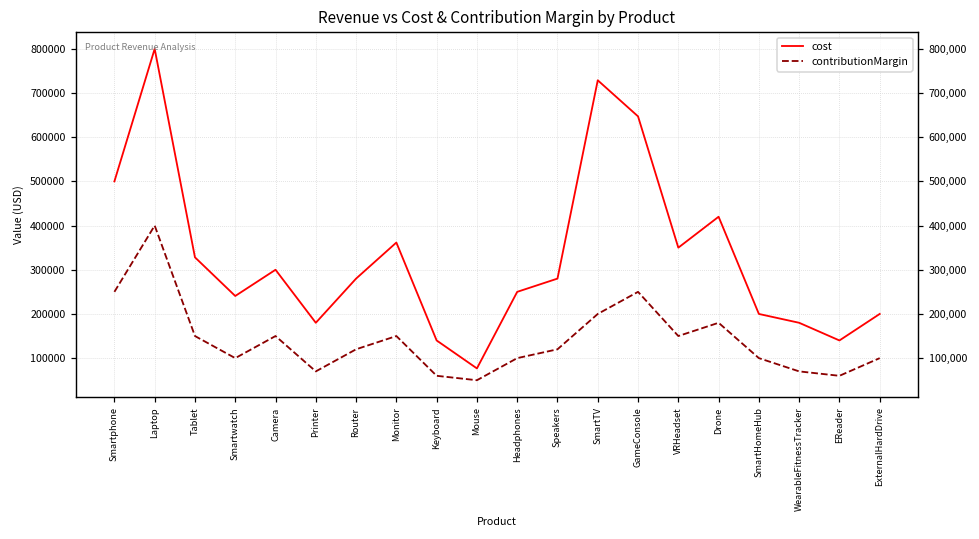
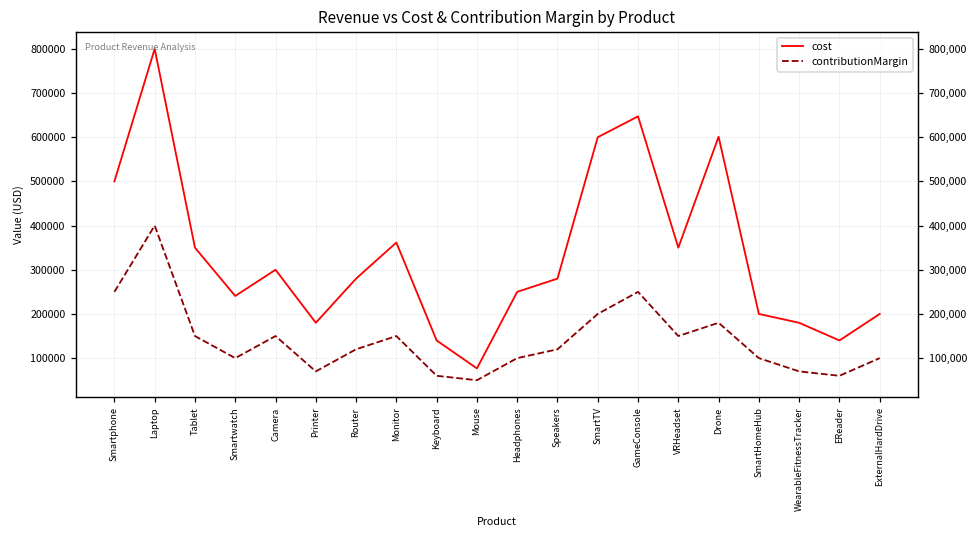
  {
    "cost": {
      "Smartphone": 500000,
      "Laptop": 800000,
-     "Tablet": 330000,
+     "Tablet": 350000,
      "Smartwatch": 240000,
      "Camera": 300000,
      "Printer": 180000,
      "Router": 280000,
      "Monitor": 360000,
      "Keyboard": 140000,
      "Mouse": 80000,
      "Headphones": 250000,
      "Speakers": 280000,
-     "SmartTV": 730000,
+     "SmartTV": 600000,
      "GameConsole": 650000,
      "VRHeadset": 350000,
-     "Drone": 420000,
+     "Drone": 600000,
      "SmartHomeHub": 200000,
      "WearableFitnessTracker": 180000,
      "EReader": 140000,
      "ExternalHardDrive": 200000
    },
    "contributionMargin": {
      "Smartphone": 250000,
      "Laptop": 400000,
      "Tablet": 150000,
      "Smartwatch": 100000,
      "Camera": 150000,
      "Printer": 70000,
      "Router": 120000,
      "Monitor": 150000,
      "Keyboard": 60000,
      "Mouse": 50000,
      "Headphones": 100000,
      "Speakers": 120000,
      "SmartTV": 200000,
      "GameConsole": 250000,
      "VRHeadset": 150000,
      "Drone": 180000,
      "SmartHomeHub": 100000,
      "WearableFitnessTracker": 70000,
      "EReader": 60000,
      "ExternalHardDrive": 100000
    }
  }
